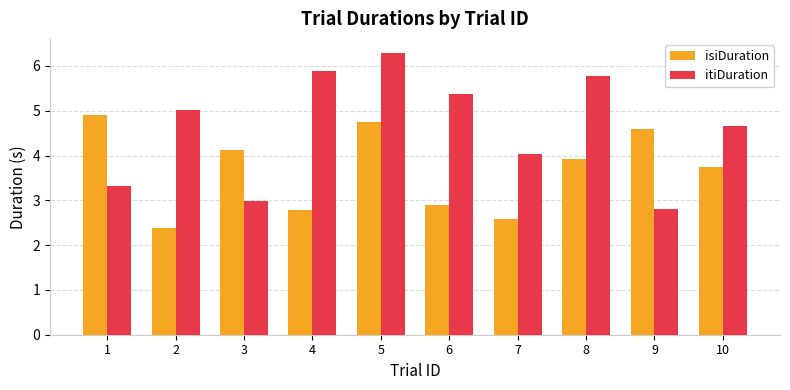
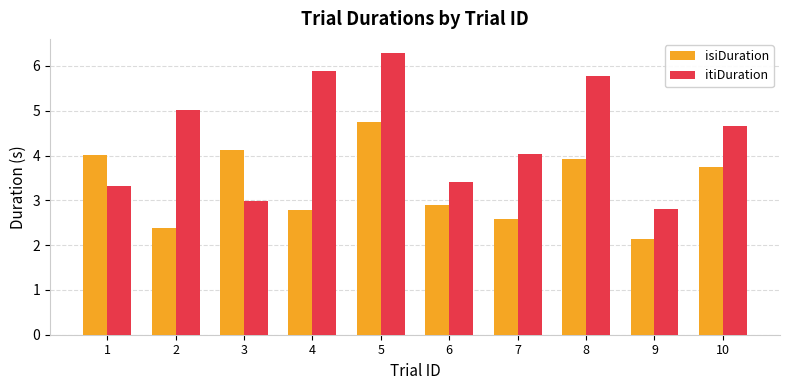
  {
    "isiDuration": {
-     "1": 4.9,
+     "1": 4.0,
      "2": 2.4,
      "3": 4.1,
      "4": 2.8,
      "5": 4.7,
      "6": 2.9,
      "7": 2.6,
      "8": 3.9,
-     "9": 4.6,
+     "9": 2.1,
      "10": 3.7
    },
    "itiDuration": {
      "1": 3.3,
      "2": 5.0,
      "3": 3.0,
      "4": 5.9,
      "5": 6.3,
-     "6": 5.4,
+     "6": 3.4,
      "7": 4.0,
      "8": 5.8,
      "9": 2.8,
      "10": 4.7
    }
  }
